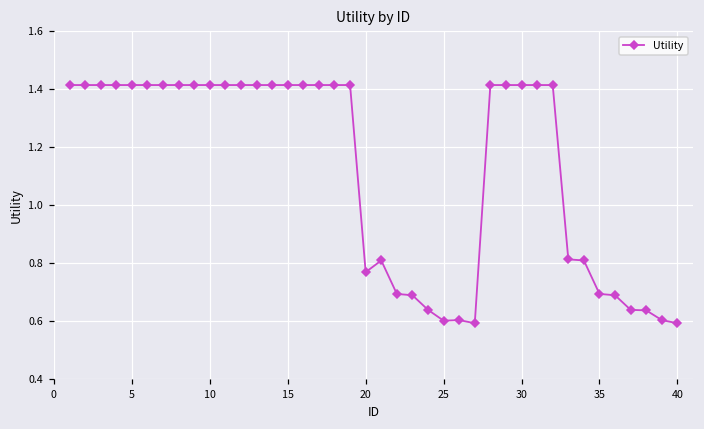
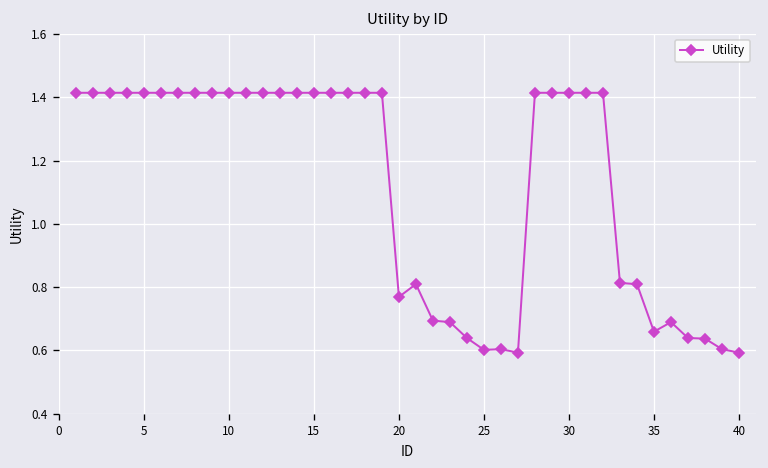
  {
    "5": 1.41,
    "10": 1.41,
    "15": 1.41,
    "20": 0.77,
    "25": 0.60,
    "30": 1.41,
-   "35": 0.69,
+   "35": 0.66,
    "40": 0.59
  }
